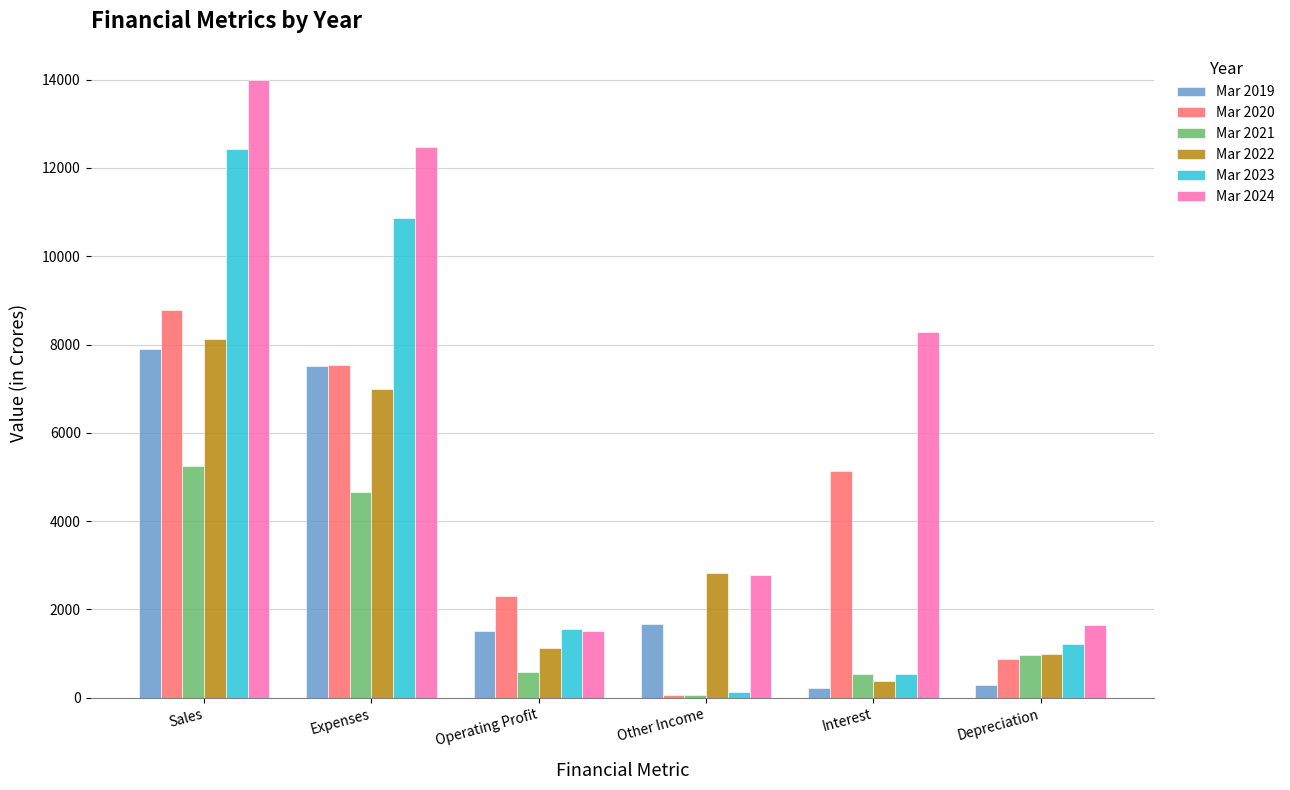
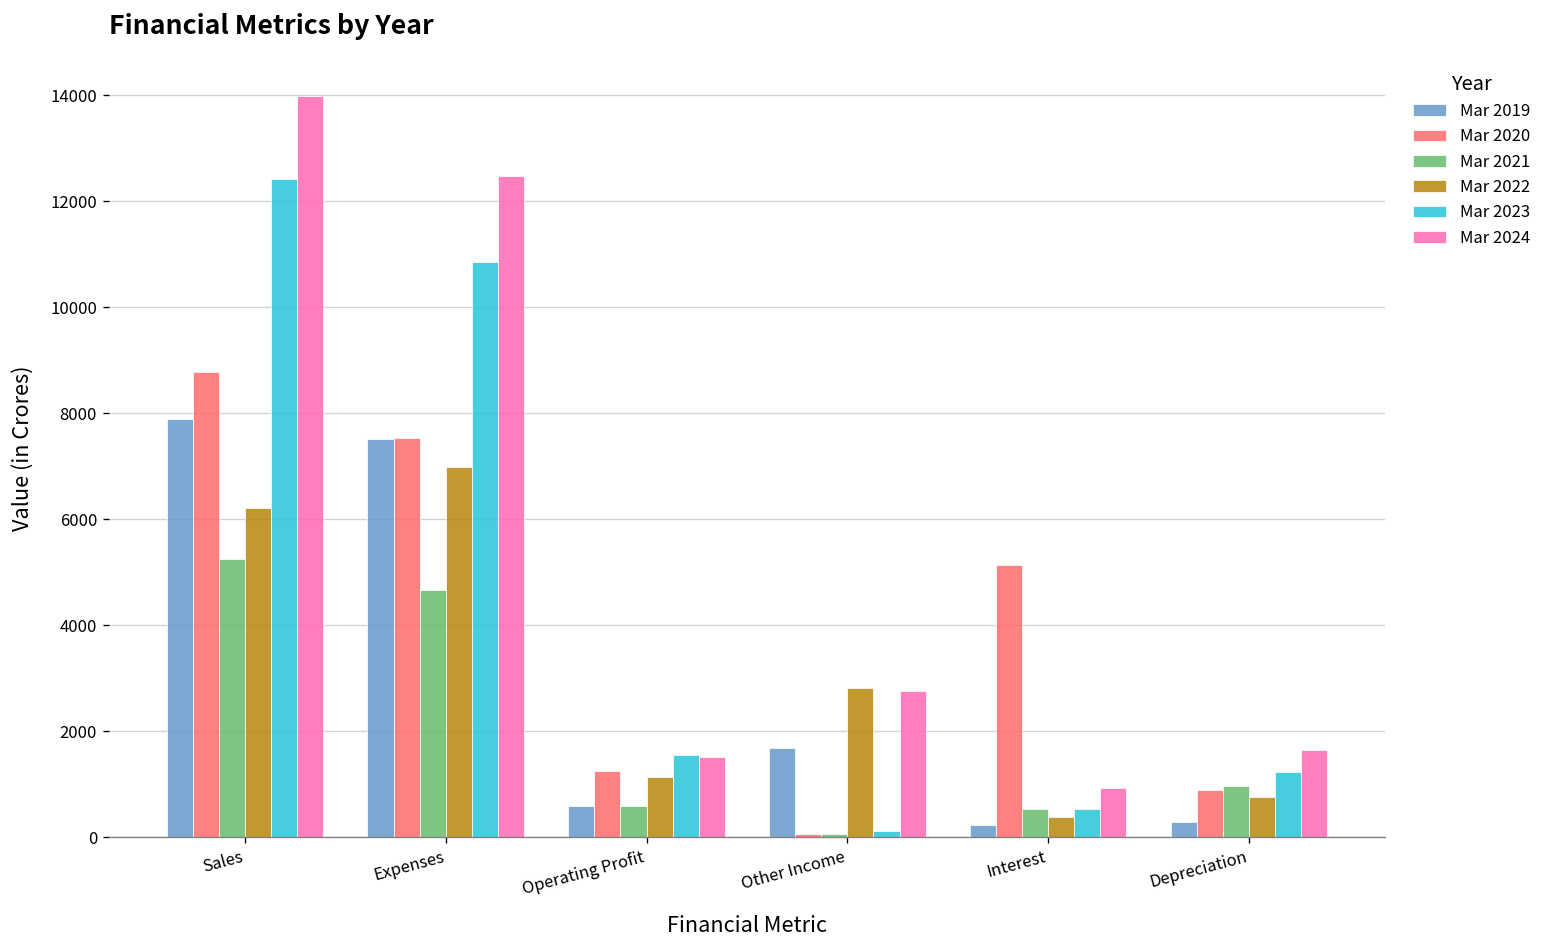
  {
    "Mar 2019": {
      "Sales": 7900,
      "Expenses": 7500,
-     "Operating Profit": 1500,
+     "Operating Profit": 600,
      "Other Income": 1700,
      "Interest": 200,
      "Depreciation": 300
    },
    "Mar 2020": {
      "Sales": 8800,
      "Expenses": 7500,
-     "Operating Profit": 2300,
+     "Operating Profit": 1300,
      "Other Income": 100,
      "Interest": 5100,
      "Depreciation": 900
    },
    "Mar 2021": {
      "Sales": 5200,
      "Expenses": 4700,
      "Operating Profit": 600,
      "Other Income": 100,
      "Interest": 500,
      "Depreciation": 1000
    },
    "Mar 2022": {
-     "Sales": 8100,
+     "Sales": 6200,
      "Expenses": 7000,
      "Operating Profit": 1100,
      "Other Income": 2800,
      "Interest": 400,
-     "Depreciation": 1000
+     "Depreciation": 800
    },
    "Mar 2023": {
      "Sales": 12400,
      "Expenses": 10900,
      "Operating Profit": 1600,
      "Other Income": 100,
      "Interest": 500,
      "Depreciation": 1200
    },
    "Mar 2024": {
      "Sales": 14000,
      "Expenses": 12500,
      "Operating Profit": 1500,
      "Other Income": 2800,
-     "Interest": 8300,
+     "Interest": 900,
      "Depreciation": 1700
    }
  }
